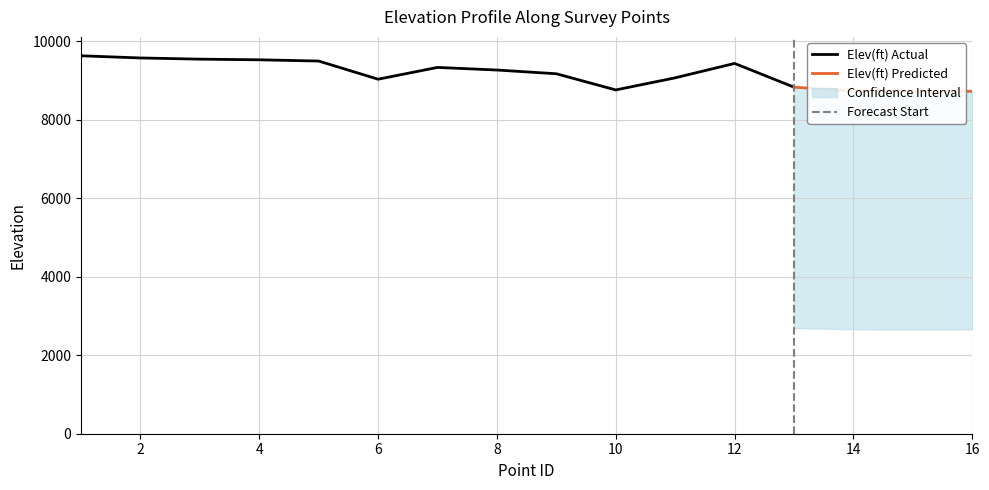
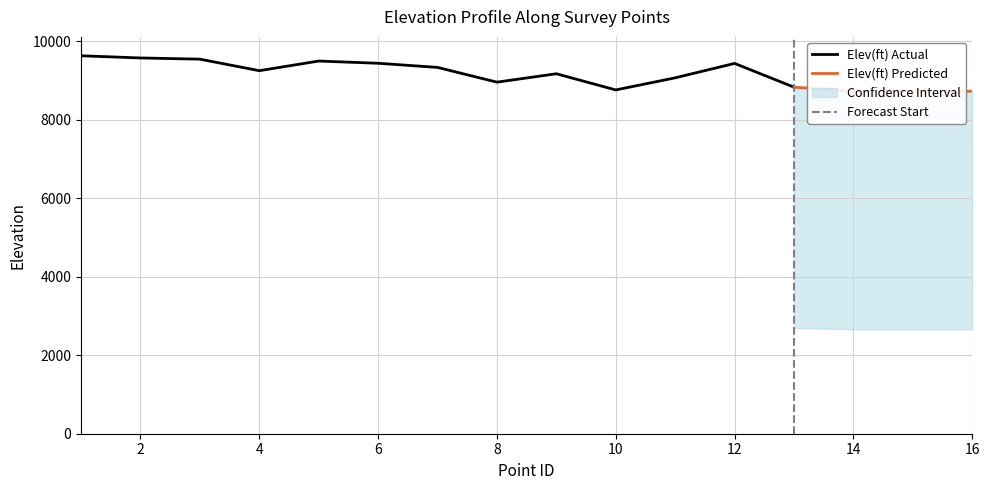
  {
    "Elev(ft) Actual": {
      "2": 9600,
-     "4": 9500,
-     "6": 9000,
-     "8": 9300,
+     "4": 9300,
+     "6": 9400,
+     "8": 9000,
      "10": 8800,
      "12": 9400
    },
    "Confidence Interval": {
      "16": 8700
    }
  }
